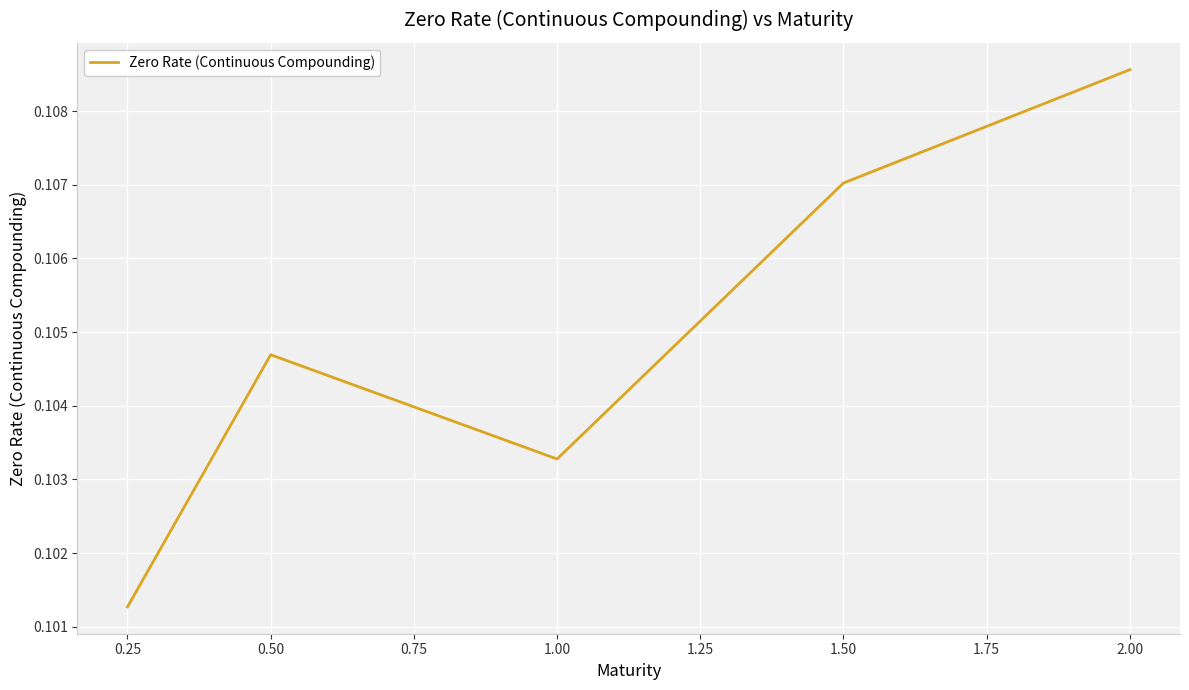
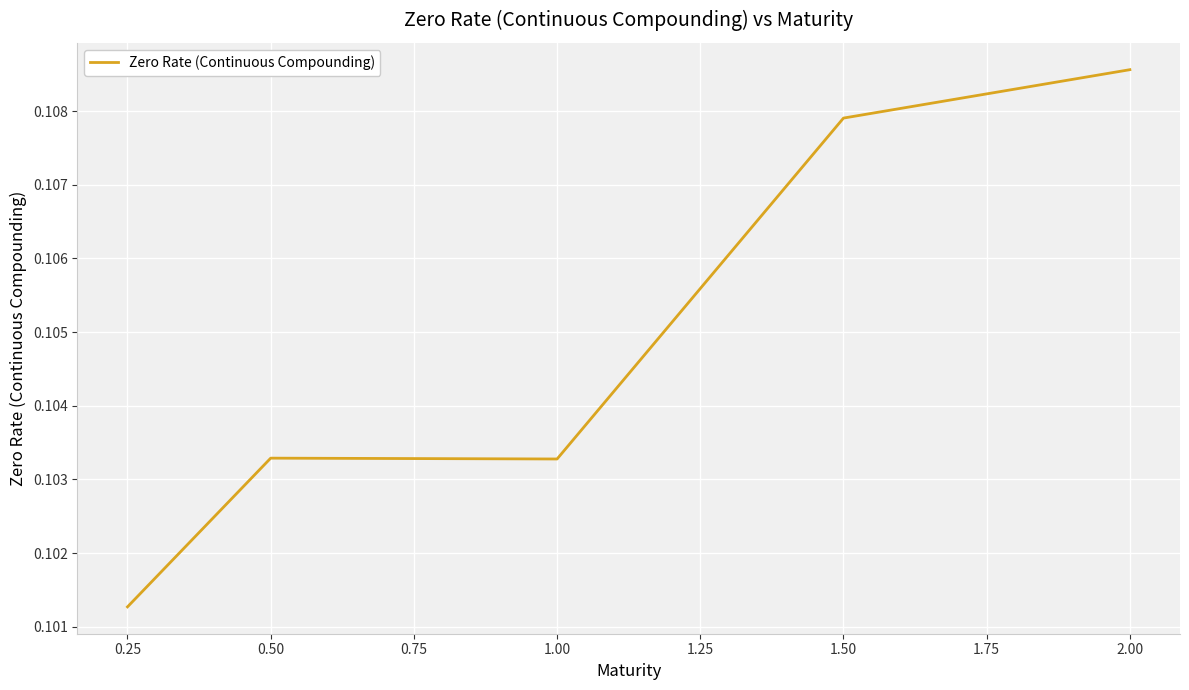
  {
    "0.25": 0.1013,
-   "0.50": 0.1047,
+   "0.50": 0.1033,
    "1.00": 0.1033,
-   "1.50": 0.1070,
+   "1.50": 0.1079,
    "2.00": 0.1086
  }
